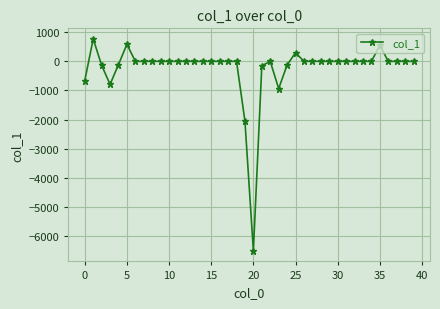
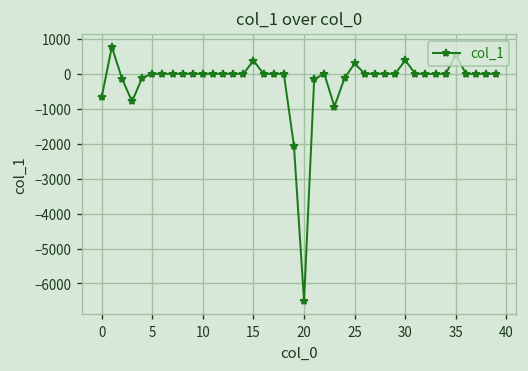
  {
    "0": -700,
-   "5": 600,
+   "5": 0,
    "10": 0,
-   "15": 0,
+   "15": 400,
    "20": -6500,
    "25": 300,
-   "30": 0
+   "30": 400
  }
